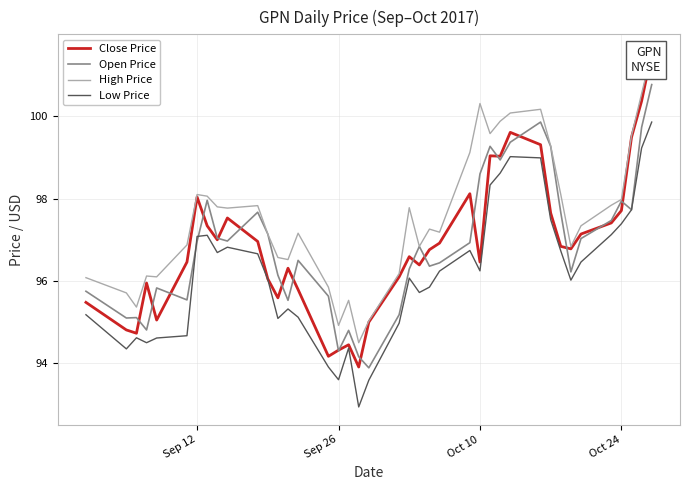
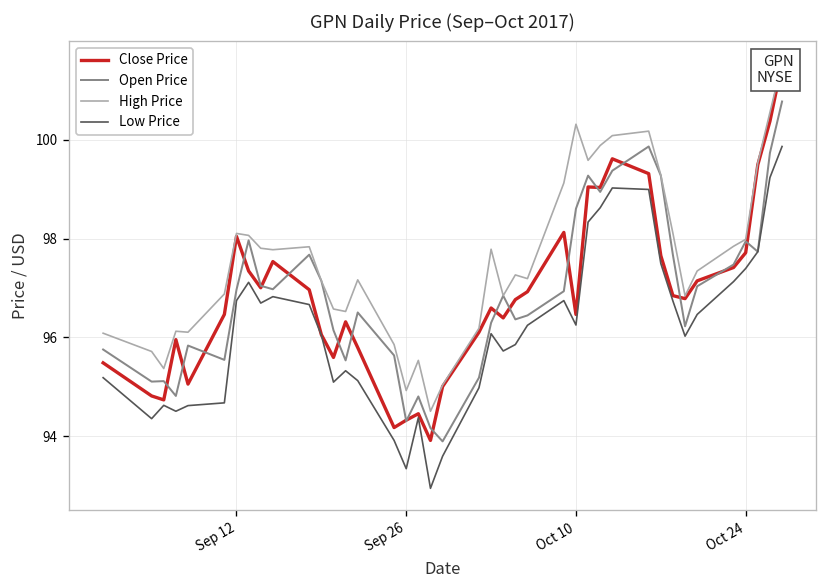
  {
    "Close Price": {
      "Oct 10": 96.5,
      "Oct 24": 97.7
    },
    "Low Price": {
-     "Sep 12": 97.1,
-     "Sep 26": 93.6,
+     "Sep 12": 96.7,
+     "Sep 26": 93.3,
      "Oct 10": 96.2,
      "Oct 24": 97.4
    }
  }
